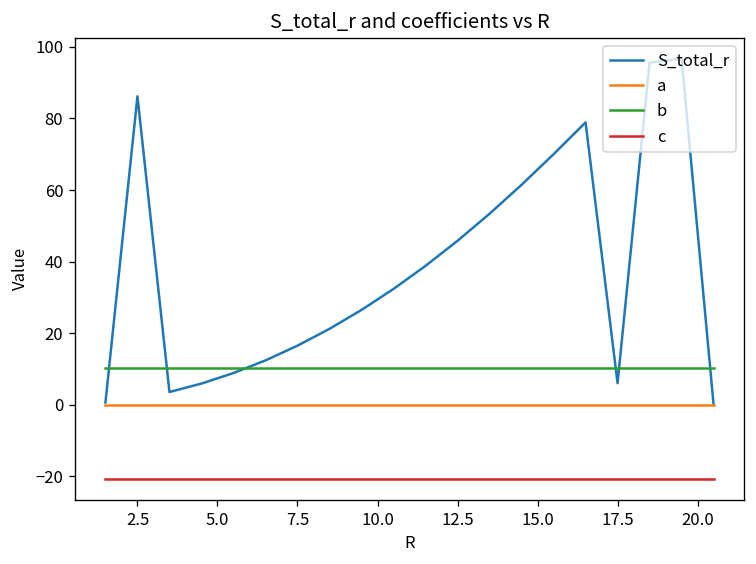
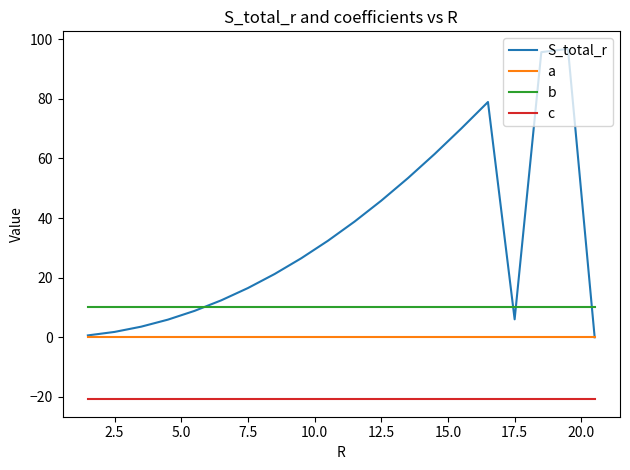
  {
    "S_total_r": {
-     "2.5": 86,
+     "2.5": 2,
      "7.5": 17,
      "12.5": 46,
      "17.5": 6
    },
    "a": {
      "2.5": 0,
      "7.5": 0,
      "12.5": 0,
      "17.5": 0
    },
    "b": {
      "2.5": 10,
      "7.5": 10,
      "12.5": 10,
      "17.5": 10
    },
    "c": {
      "2.5": -21,
      "7.5": -21,
      "12.5": -21,
      "17.5": -21
    }
  }
